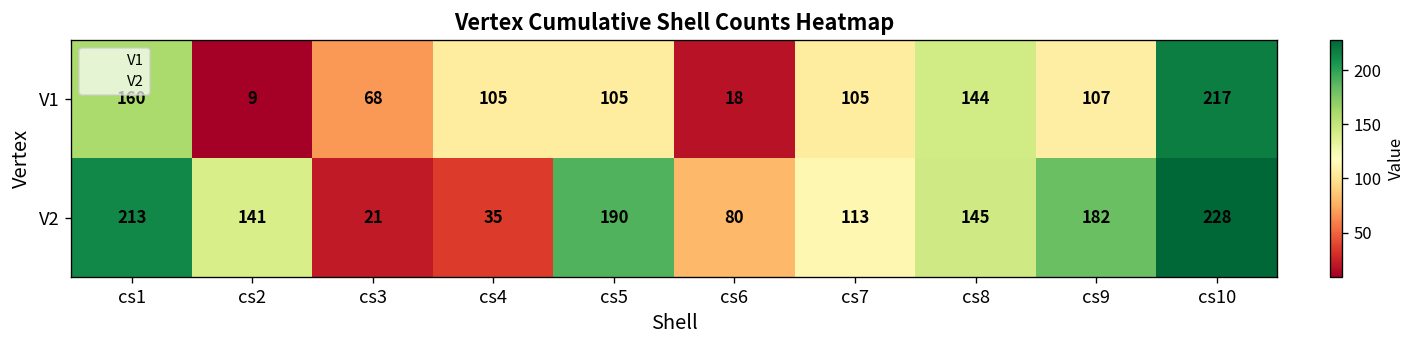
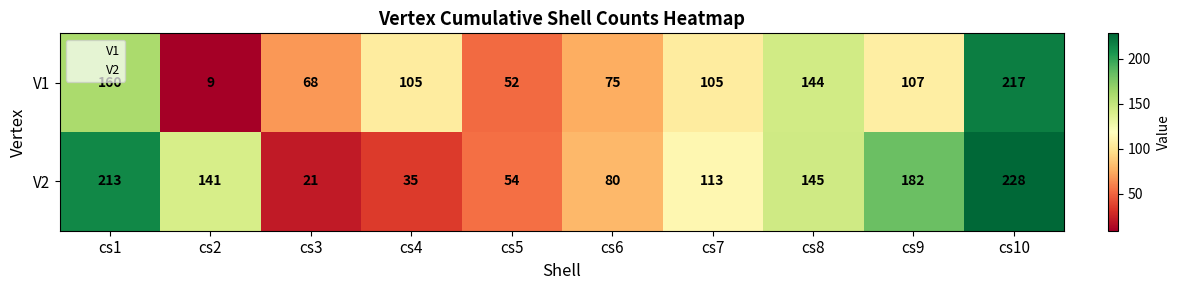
  {
    "V1": {
      "cs2": 9,
      "cs3": 68,
      "cs4": 105,
-     "cs5": 105,
-     "cs6": 18,
+     "cs5": 52,
+     "cs6": 75,
      "cs7": 105,
      "cs8": 144,
      "cs9": 107,
      "cs10": 217
    },
    "V2": {
      "cs1": 213,
      "cs2": 141,
      "cs3": 21,
      "cs4": 35,
-     "cs5": 190,
+     "cs5": 54,
      "cs6": 80,
      "cs7": 113,
      "cs8": 145,
      "cs9": 182,
      "cs10": 228
    }
  }
